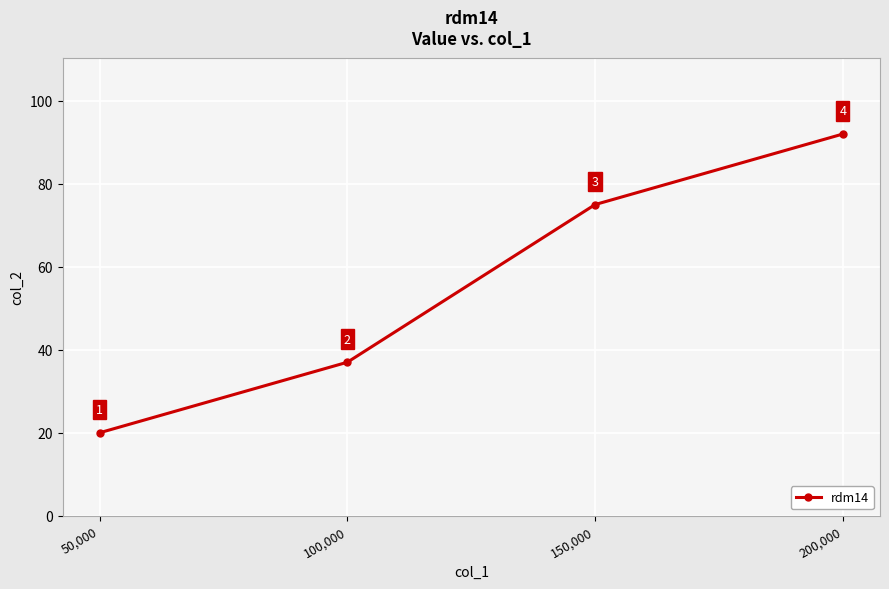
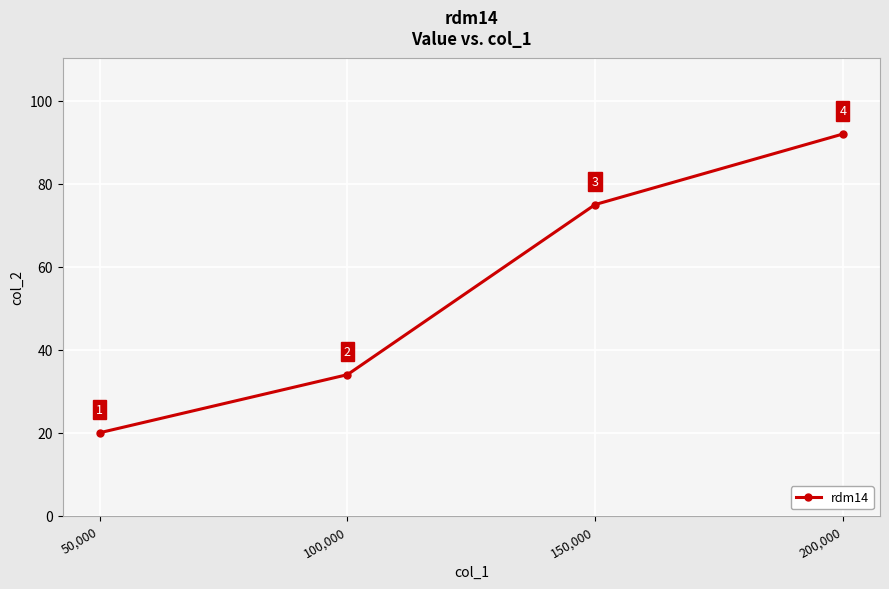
  {
-   "100,000": 37
+   "100,000": 34
  }
